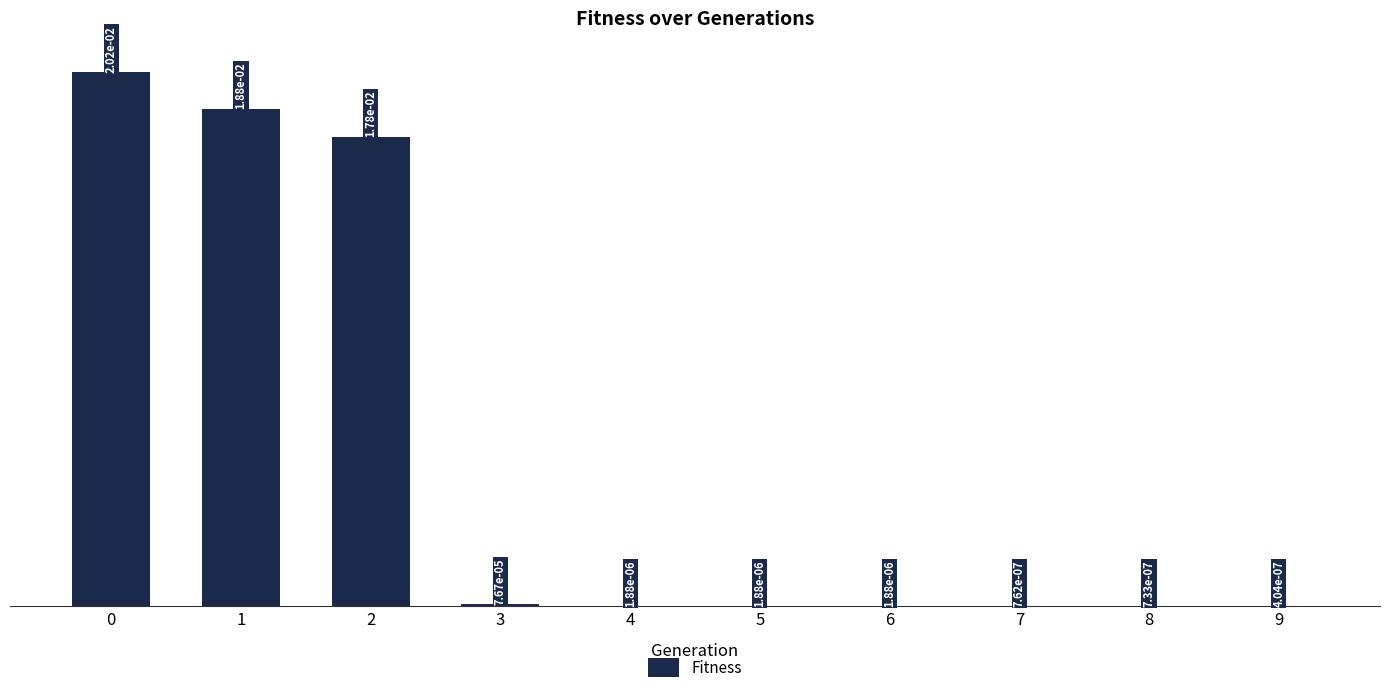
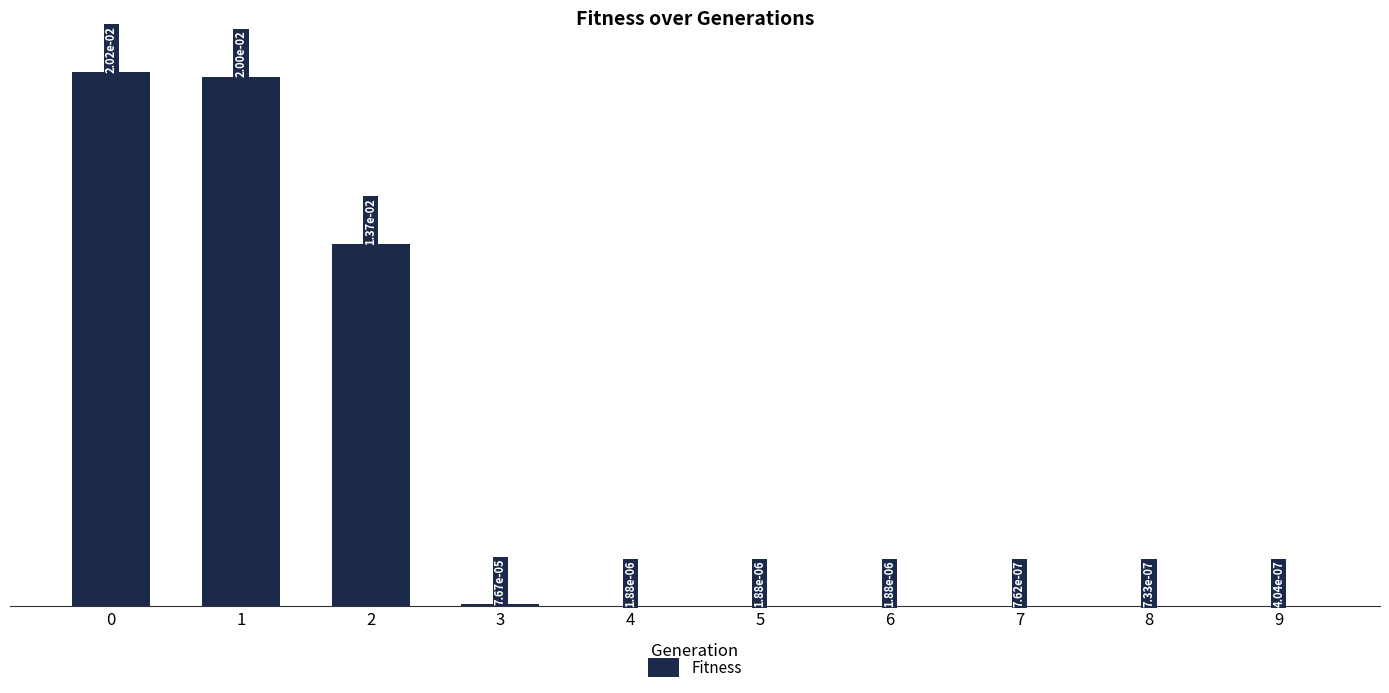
  {
-   "1": "1.88e-02",
-   "2": "1.78e-02"
+   "1": "2.00e-02",
+   "2": "1.37e-02"
  }
